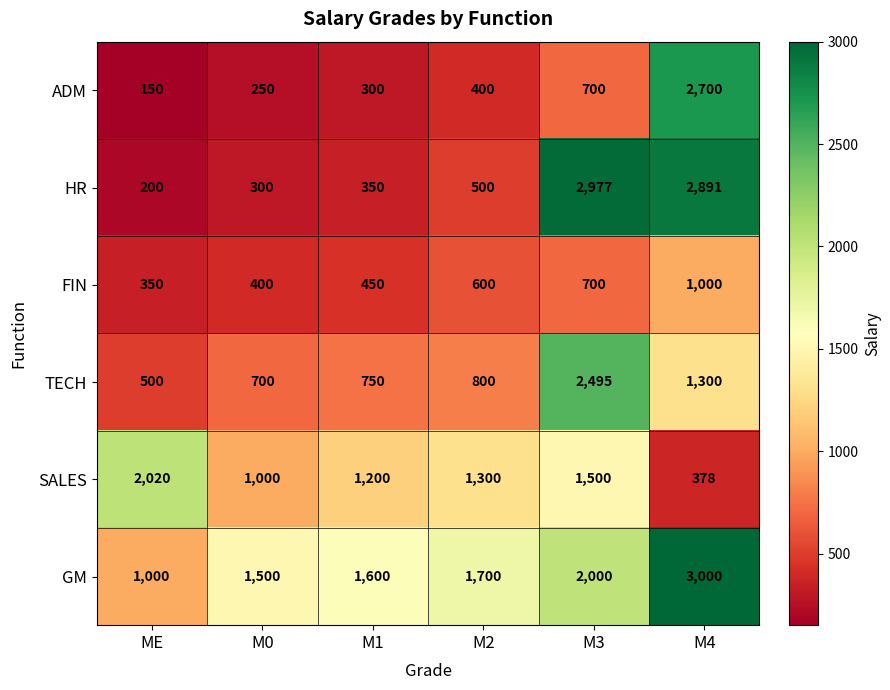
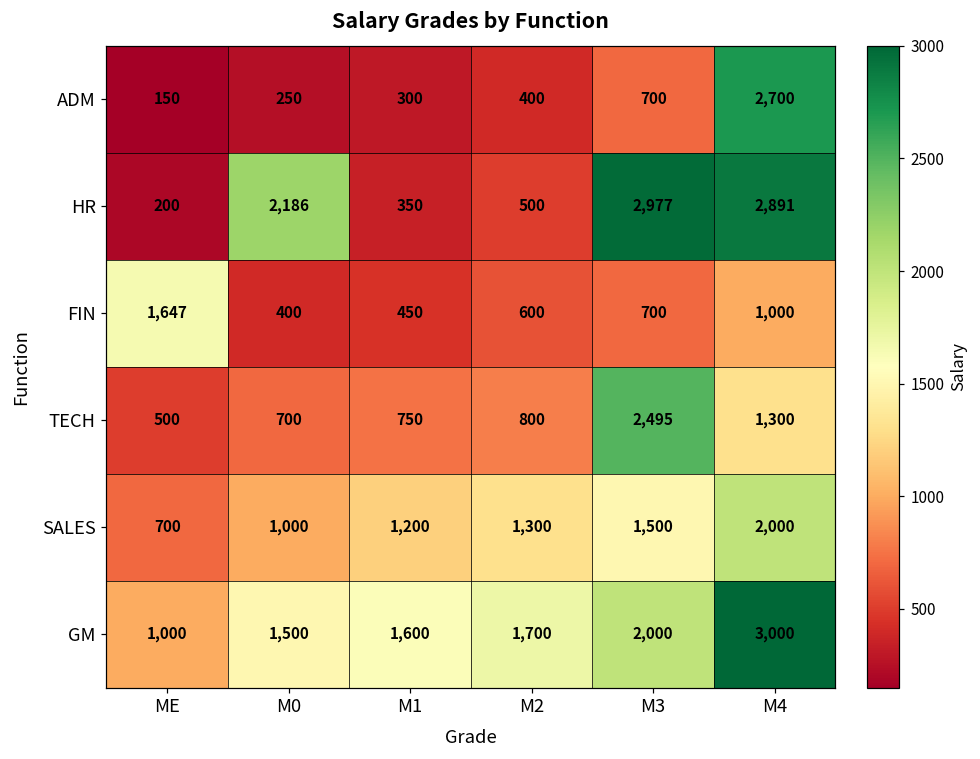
  {
    "ADM": {
      "ME": "150",
      "M0": "250",
      "M1": "300",
      "M2": "400",
      "M3": "700",
      "M4": "2,700"
    },
    "HR": {
      "ME": "200",
-     "M0": "300",
+     "M0": "2,186",
      "M1": "350",
      "M2": "500",
      "M3": "2,977",
      "M4": "2,891"
    },
    "FIN": {
-     "ME": "350",
+     "ME": "1,647",
      "M0": "400",
      "M1": "450",
      "M2": "600",
      "M3": "700",
      "M4": "1,000"
    },
    "TECH": {
      "ME": "500",
      "M0": "700",
      "M1": "750",
      "M2": "800",
      "M3": "2,495",
      "M4": "1,300"
    },
    "SALES": {
-     "ME": "2,020",
+     "ME": "700",
      "M0": "1,000",
      "M1": "1,200",
      "M2": "1,300",
      "M3": "1,500",
-     "M4": "378"
+     "M4": "2,000"
    },
    "GM": {
      "ME": "1,000",
      "M0": "1,500",
      "M1": "1,600",
      "M2": "1,700",
      "M3": "2,000",
      "M4": "3,000"
    }
  }
